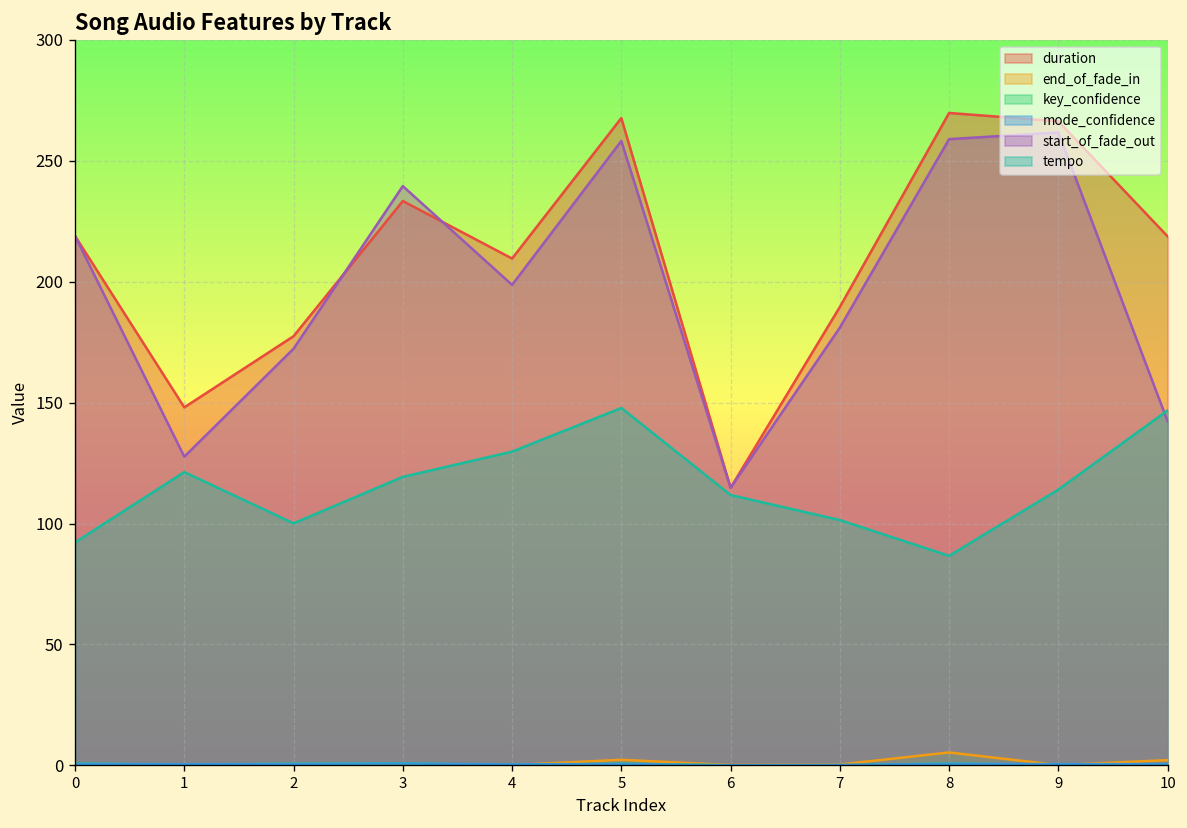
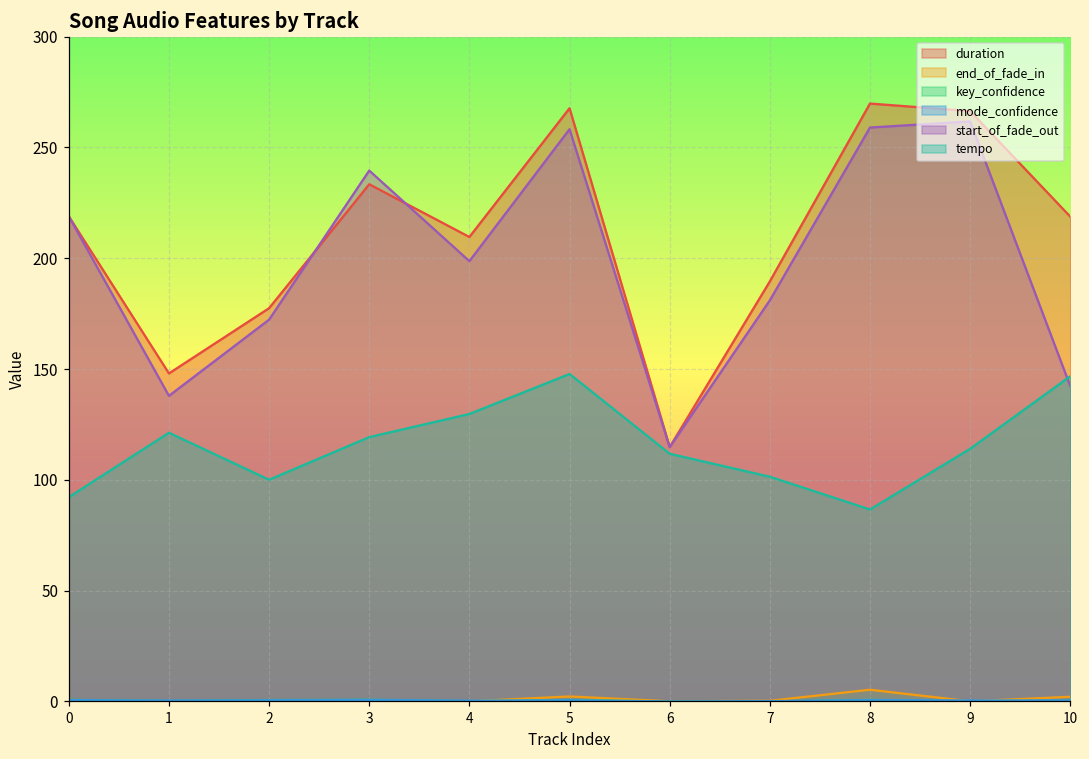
  {
    "start_of_fade_out": {
-     "1": 128,
+     "1": 138,
      "2": 172,
      "3": 240,
      "4": 199,
      "5": 258,
      "7": 181,
      "8": 259,
      "10": 142
    }
  }
